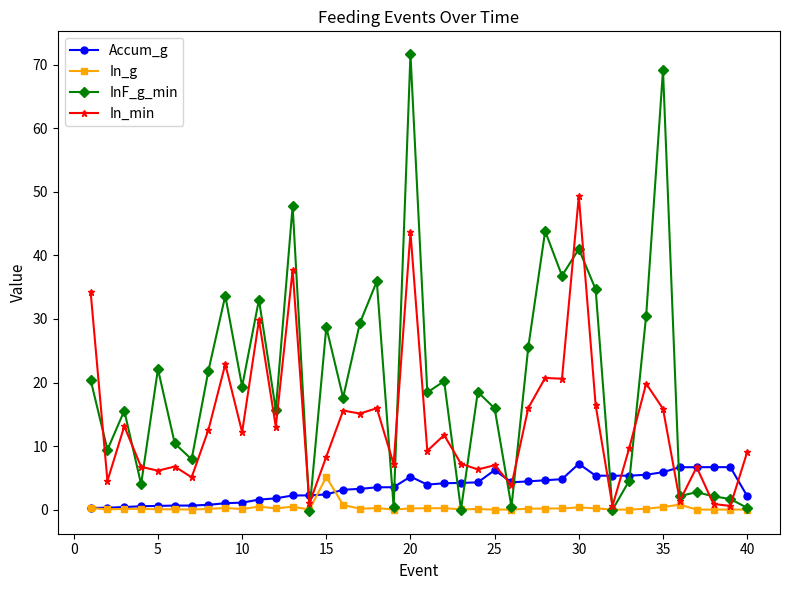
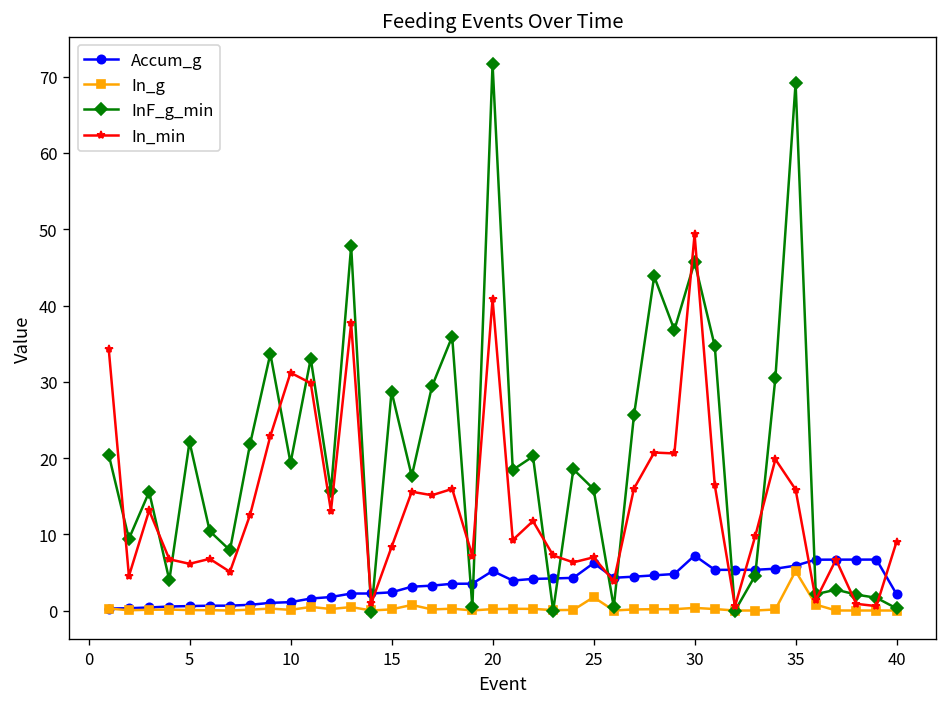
  {
    "Accum_g": {
      "5": 1,
      "10": 1,
      "15": 2,
      "20": 5,
      "25": 6,
      "30": 7,
      "35": 6,
      "40": 2
    },
    "In_g": {
      "5": 0,
      "10": 0,
-     "15": 5,
+     "15": 0,
      "20": 0,
-     "25": 0,
+     "25": 2,
      "30": 0,
-     "35": 0
+     "35": 5
    },
    "InF_g_min": {
      "5": 22,
      "10": 19,
      "15": 29,
      "20": 72,
      "25": 16,
-     "30": 41,
+     "30": 46,
      "35": 69
    },
    "In_min": {
      "5": 6,
-     "10": 12,
+     "10": 31,
      "15": 8,
-     "20": 44,
+     "20": 41,
      "25": 7,
      "30": 49,
      "35": 16,
      "40": 9
    }
  }
